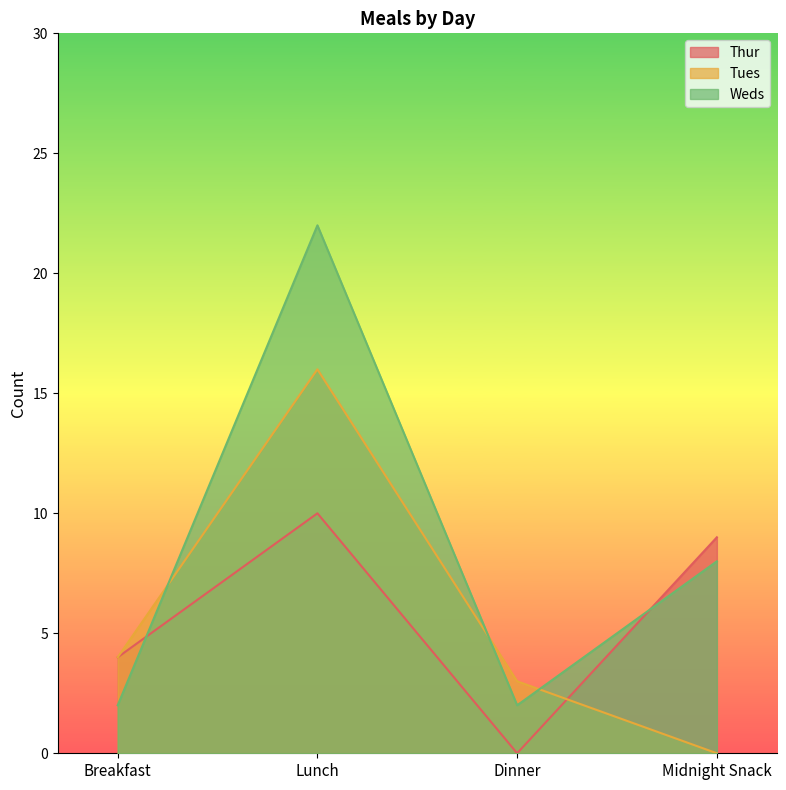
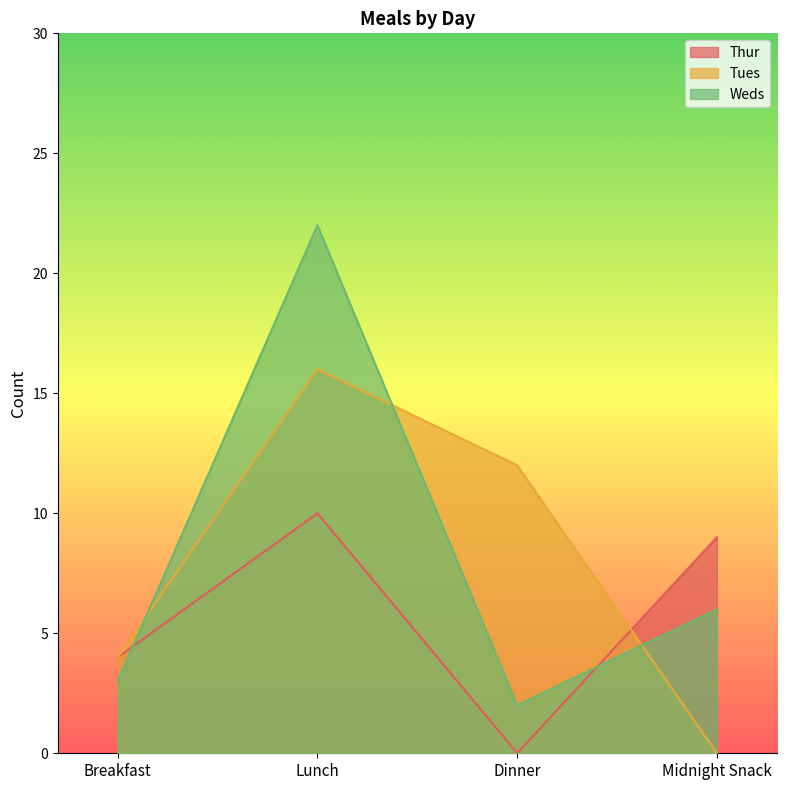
  {
    "Thur": {
      "Lunch": 10,
      "Dinner": 0,
      "Midnight Snack": 9
    },
    "Tues": {
      "Lunch": 16,
-     "Dinner": 3,
+     "Dinner": 12,
      "Midnight Snack": 0
    },
    "Weds": {
-     "Breakfast": 2,
+     "Breakfast": 3,
      "Lunch": 22,
      "Dinner": 2,
-     "Midnight Snack": 8
+     "Midnight Snack": 6
    }
  }
